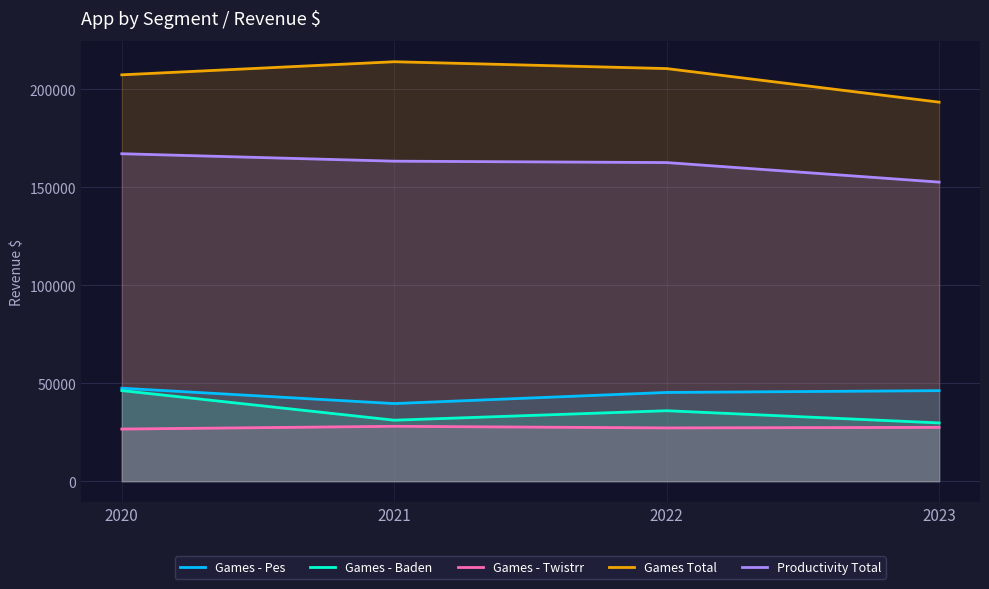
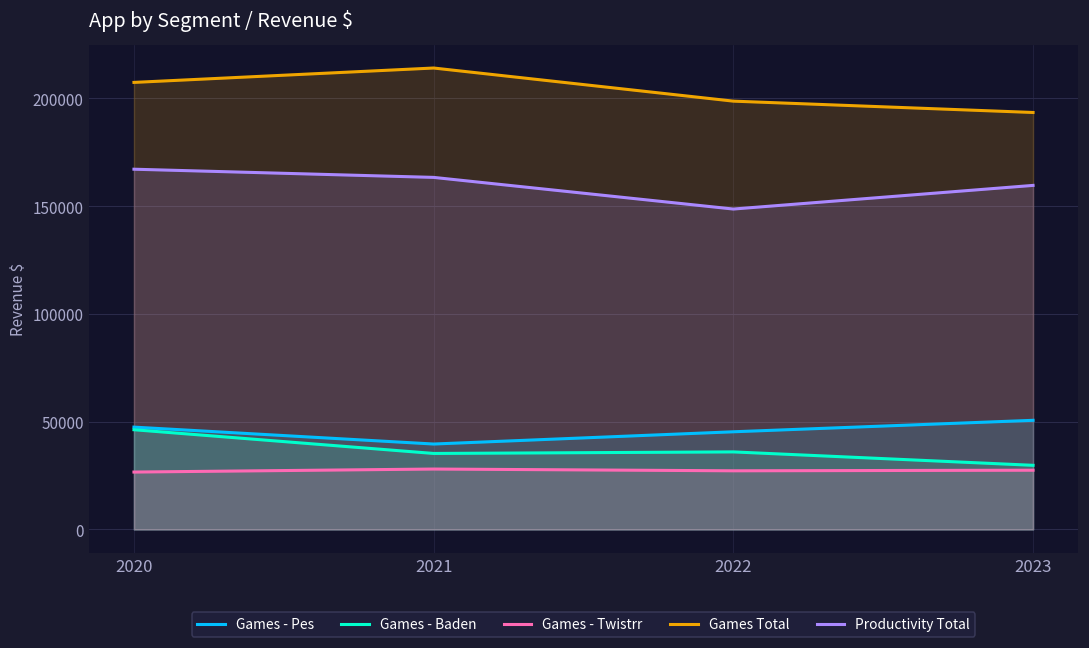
  {
    "Games - Pes": {
      "2021": 40000,
      "2022": 45000,
-     "2023": 46000
+     "2023": 51000
    },
    "Games - Baden": {
-     "2021": 31000,
+     "2021": 35000,
      "2022": 36000,
      "2023": 30000
    },
    "Games - Twistrr": {
      "2020": 27000,
      "2021": 28000,
      "2022": 27000,
      "2023": 27000
    },
    "Games Total": {
      "2020": 207000,
      "2021": 214000,
-     "2022": 211000,
+     "2022": 199000,
      "2023": 193000
    },
    "Productivity Total": {
      "2020": 167000,
      "2021": 163000,
-     "2022": 163000,
-     "2023": 153000
+     "2022": 149000,
+     "2023": 160000
    }
  }
